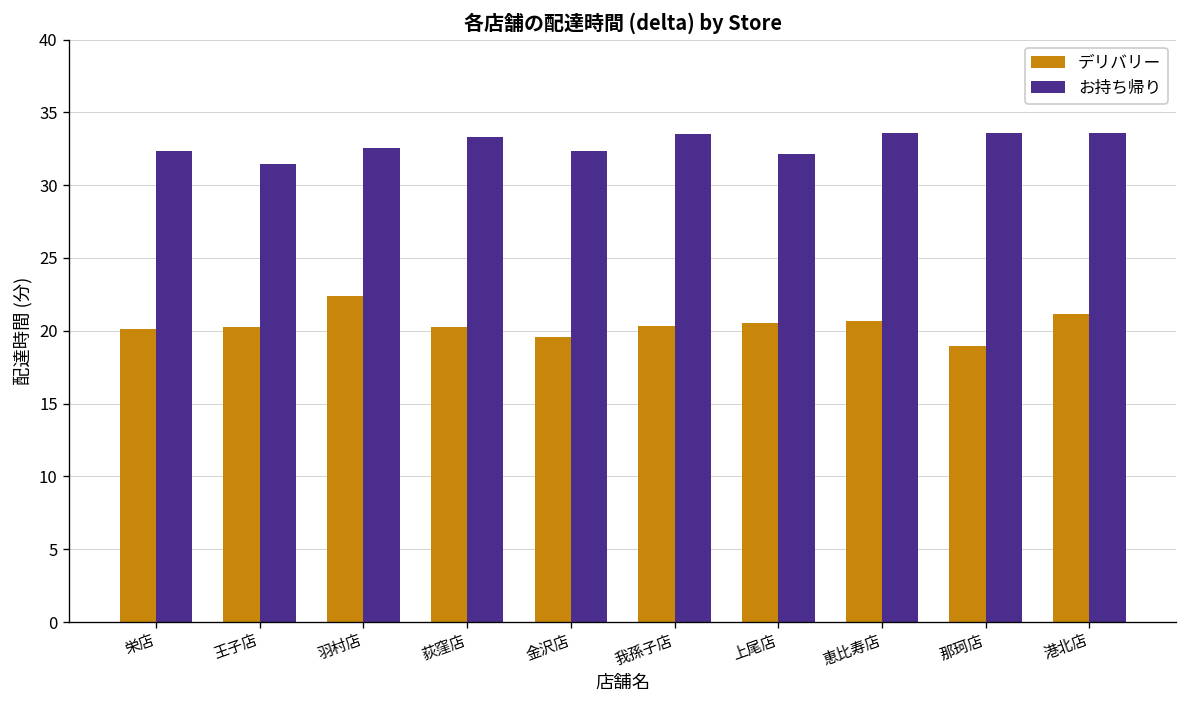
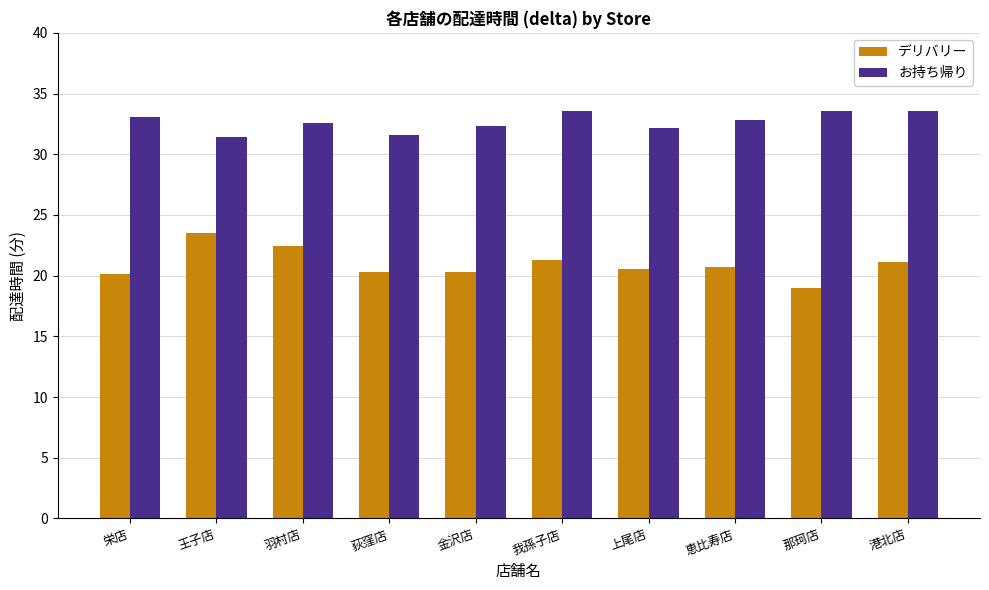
  {
    "デリバリー": {
      "栄店": 20.1,
-     "王子店": 20.2,
+     "王子店": 23.5,
      "羽村店": 22.4,
      "荻窪店": 20.3,
-     "金沢店": 19.6,
-     "我孫子店": 20.3,
+     "金沢店": 20.3,
+     "我孫子店": 21.3,
      "上尾店": 20.5,
      "恵比寿店": 20.7,
      "那珂店": 19.0,
      "港北店": 21.2
    },
    "お持ち帰り": {
-     "栄店": 32.4,
+     "栄店": 33.1,
      "王子店": 31.5,
      "羽村店": 32.6,
-     "荻窪店": 33.3,
+     "荻窪店": 31.6,
      "金沢店": 32.3,
      "我孫子店": 33.5,
      "上尾店": 32.1,
-     "恵比寿店": 33.6,
+     "恵比寿店": 32.8,
      "那珂店": 33.6,
      "港北店": 33.6
    }
  }
